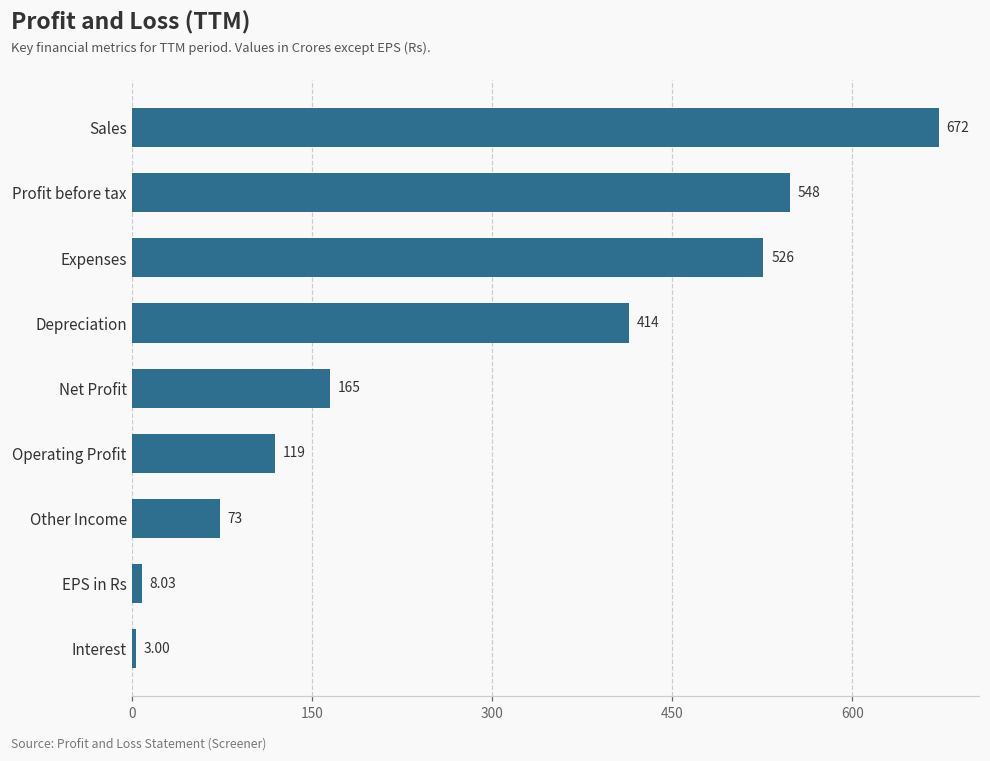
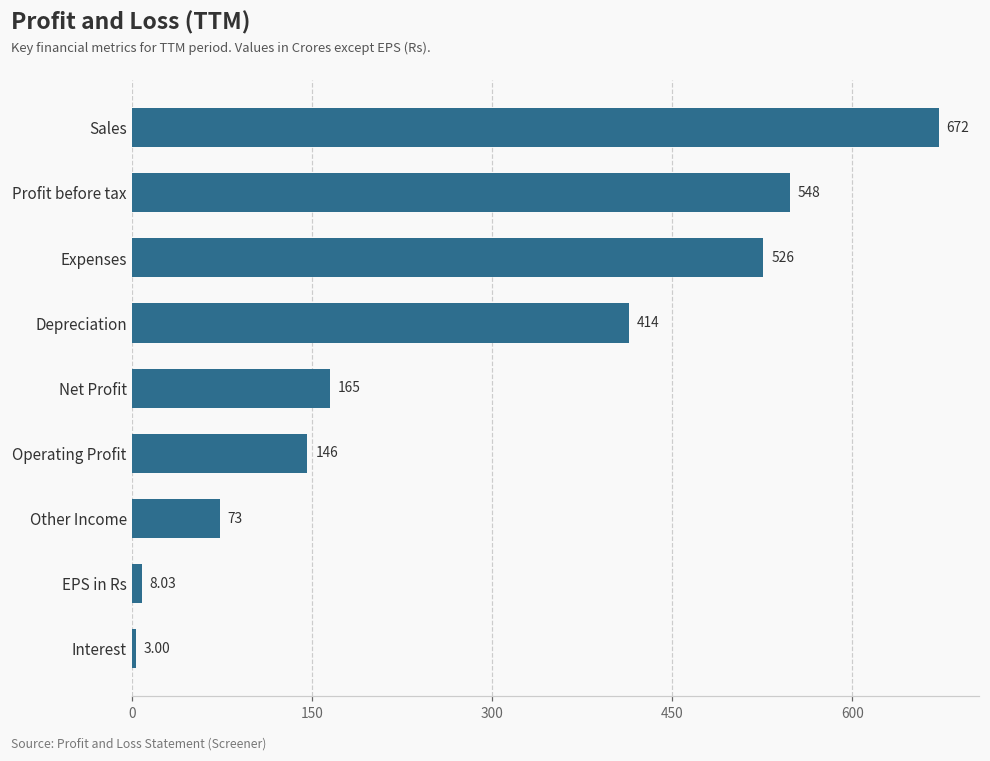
  {
    "Sales": 672,
    "Profit before tax": 548,
    "Expenses": 526,
    "Depreciation": 414,
    "Net Profit": 165,
-   "Operating Profit": 119,
+   "Operating Profit": 146,
    "Other Income": 73,
    "EPS in Rs": 8.03,
    "Interest": 3.00
  }
